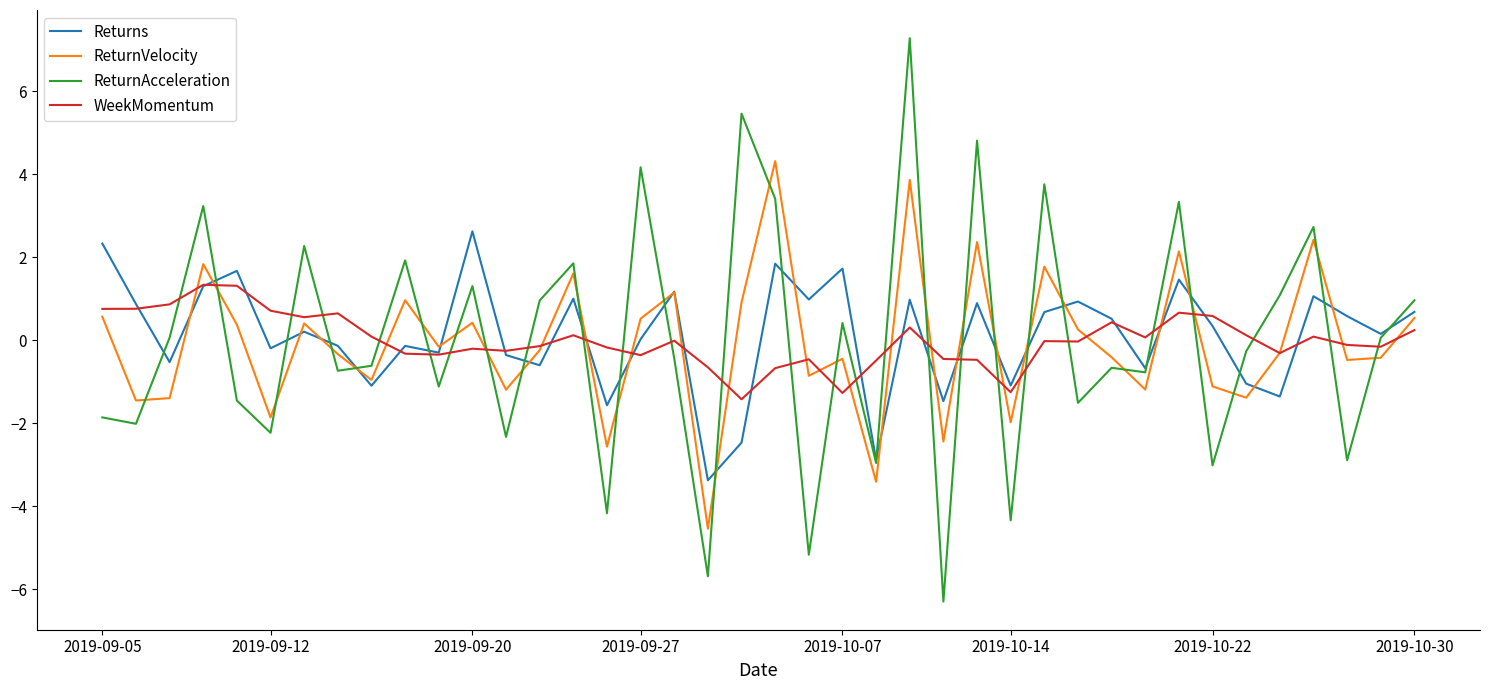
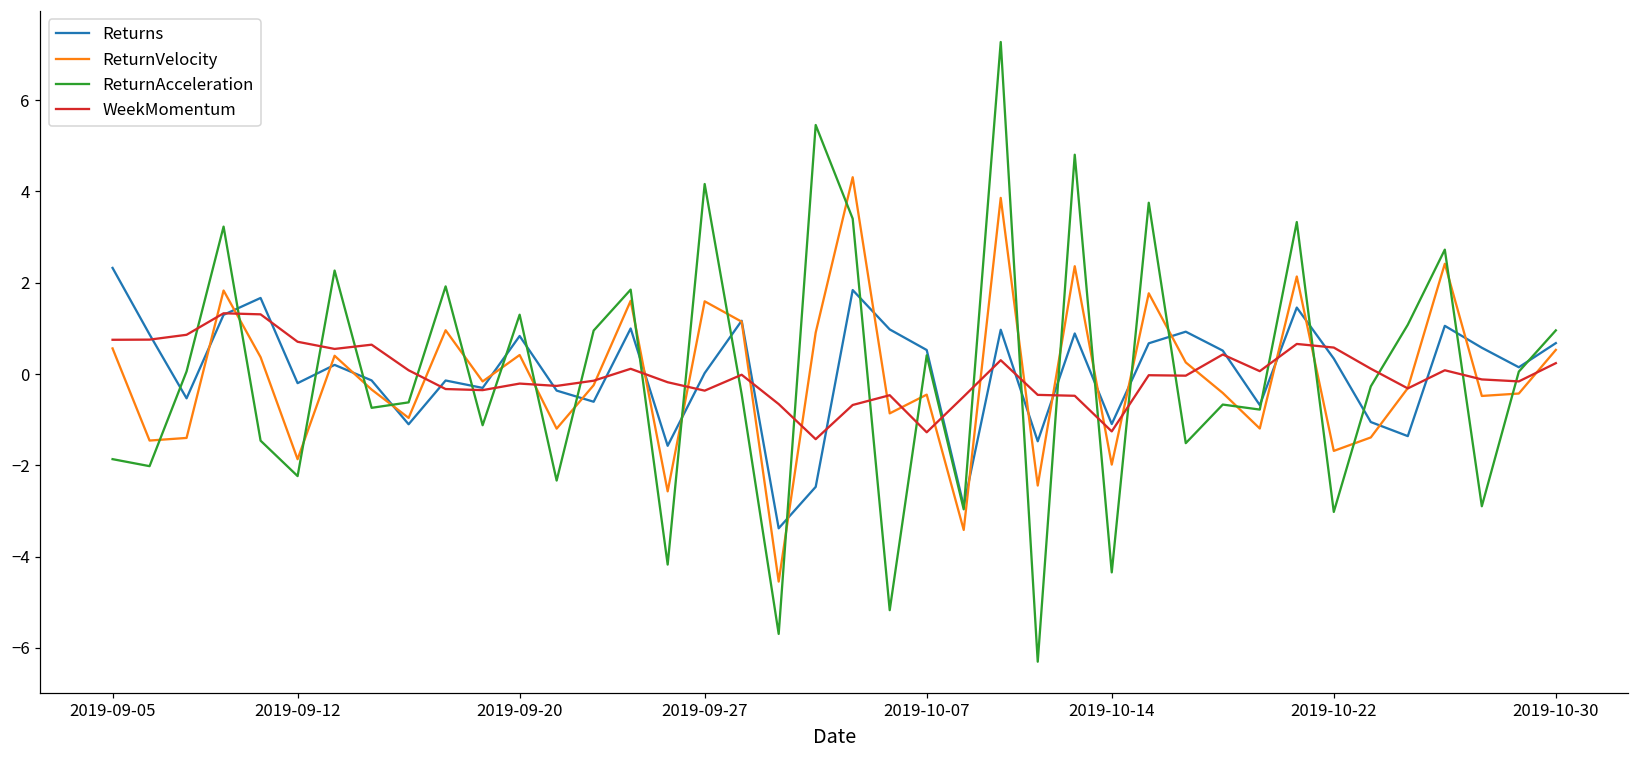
  {
    "Returns": {
      "2019-09-05": 2.3,
      "2019-09-12": -0.2,
-     "2019-09-20": 2.6,
+     "2019-09-20": 0.8,
      "2019-09-27": 0.0,
-     "2019-10-07": 1.7,
+     "2019-10-07": 0.5,
      "2019-10-14": -1.1,
      "2019-10-22": 0.3,
      "2019-10-30": 0.7
    },
    "ReturnVelocity": {
      "2019-09-05": 0.6,
      "2019-09-12": -1.9,
      "2019-09-20": 0.4,
-     "2019-09-27": 0.5,
+     "2019-09-27": 1.6,
      "2019-10-07": -0.5,
      "2019-10-14": -2.0,
-     "2019-10-22": -1.1,
+     "2019-10-22": -1.7,
      "2019-10-30": 0.5
    },
    "ReturnAcceleration": {
      "2019-09-05": -1.9,
      "2019-09-12": -2.2,
      "2019-09-20": 1.3,
      "2019-09-27": 4.2,
      "2019-10-07": 0.4,
      "2019-10-14": -4.3,
      "2019-10-22": -3.0,
      "2019-10-30": 1.0
    },
    "WeekMomentum": {
      "2019-09-05": 0.8,
      "2019-09-12": 0.7,
      "2019-09-20": -0.2,
      "2019-09-27": -0.4,
      "2019-10-07": -1.3,
      "2019-10-14": -1.3,
      "2019-10-22": 0.6,
      "2019-10-30": 0.2
    }
  }
